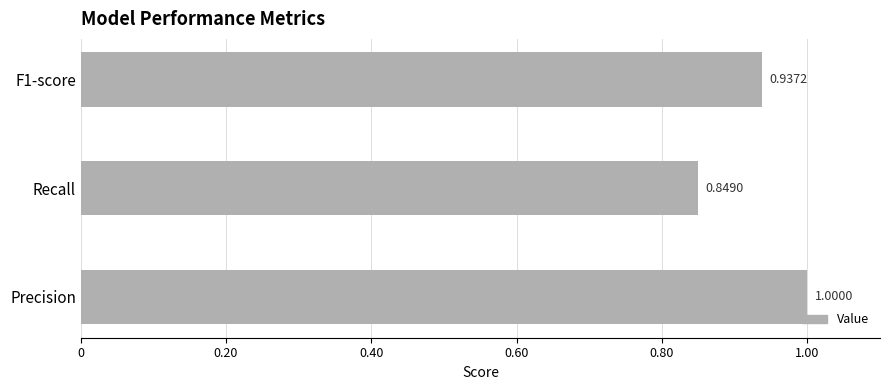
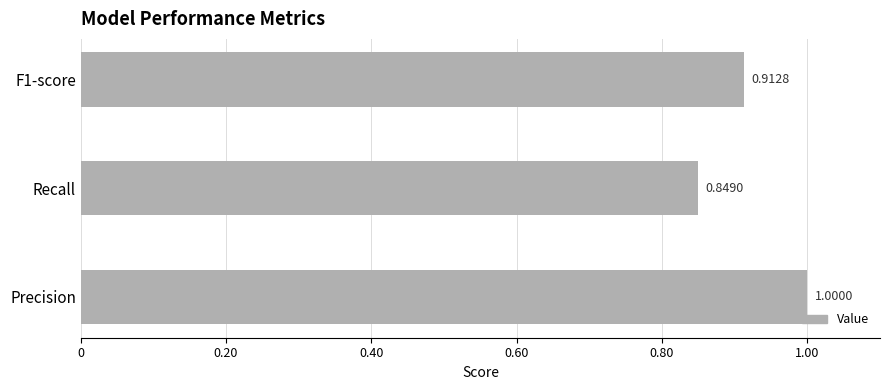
  {
-   "F1-score": 0.9372,
+   "F1-score": 0.9128,
    "Recall": 0.8490,
    "Precision": 1.0000
  }
